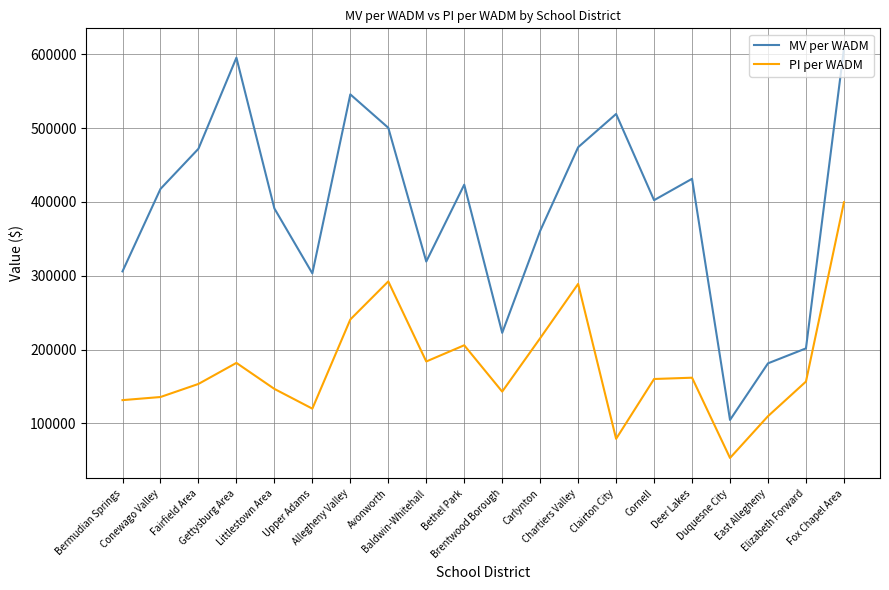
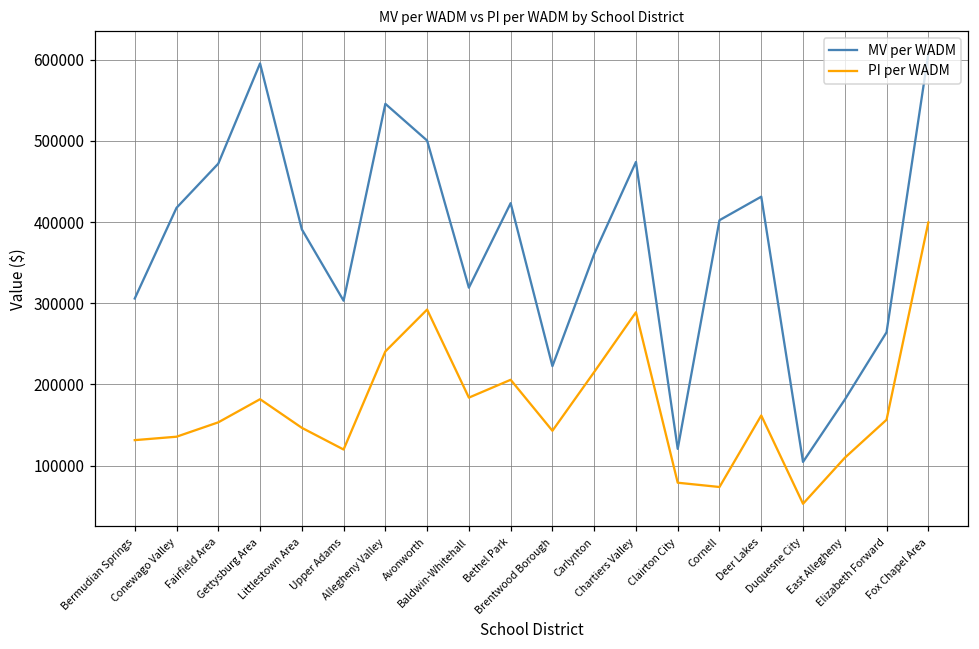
  {
    "MV per WADM": {
      "Bermudian Springs": 310000,
      "Conewago Valley": 420000,
      "Fairfield Area": 470000,
      "Gettysburg Area": 600000,
      "Littlestown Area": 390000,
      "Upper Adams": 300000,
      "Allegheny Valley": 550000,
      "Avonworth": 500000,
      "Baldwin-Whitehall": 320000,
      "Bethel Park": 420000,
      "Brentwood Borough": 220000,
      "Carlynton": 360000,
      "Chartiers Valley": 470000,
-     "Clairton City": 520000,
+     "Clairton City": 120000,
      "Cornell": 400000,
      "Deer Lakes": 430000,
      "Duquesne City": 100000,
      "East Allegheny": 180000,
-     "Elizabeth Forward": 200000
+     "Elizabeth Forward": 260000
    },
    "PI per WADM": {
      "Bermudian Springs": 130000,
      "Conewago Valley": 140000,
      "Fairfield Area": 150000,
      "Gettysburg Area": 180000,
      "Littlestown Area": 150000,
      "Upper Adams": 120000,
      "Allegheny Valley": 240000,
      "Avonworth": 290000,
      "Baldwin-Whitehall": 180000,
      "Bethel Park": 210000,
      "Brentwood Borough": 140000,
      "Carlynton": 220000,
      "Chartiers Valley": 290000,
      "Clairton City": 80000,
-     "Cornell": 160000,
+     "Cornell": 70000,
      "Deer Lakes": 160000,
      "Duquesne City": 50000,
      "East Allegheny": 110000,
      "Elizabeth Forward": 160000,
      "Fox Chapel Area": 400000
    }
  }
